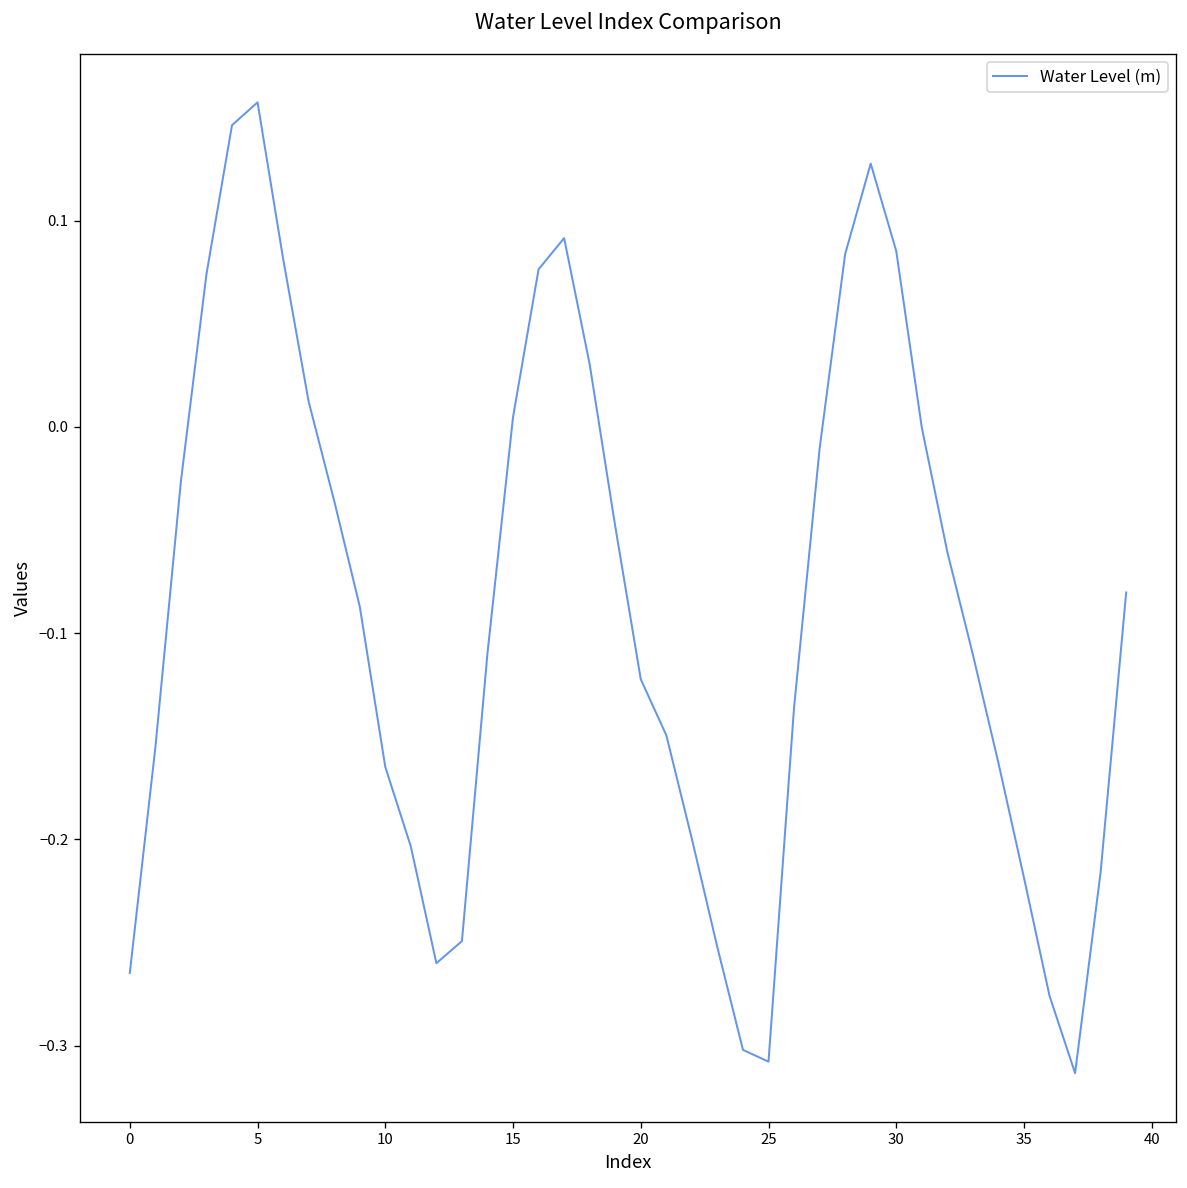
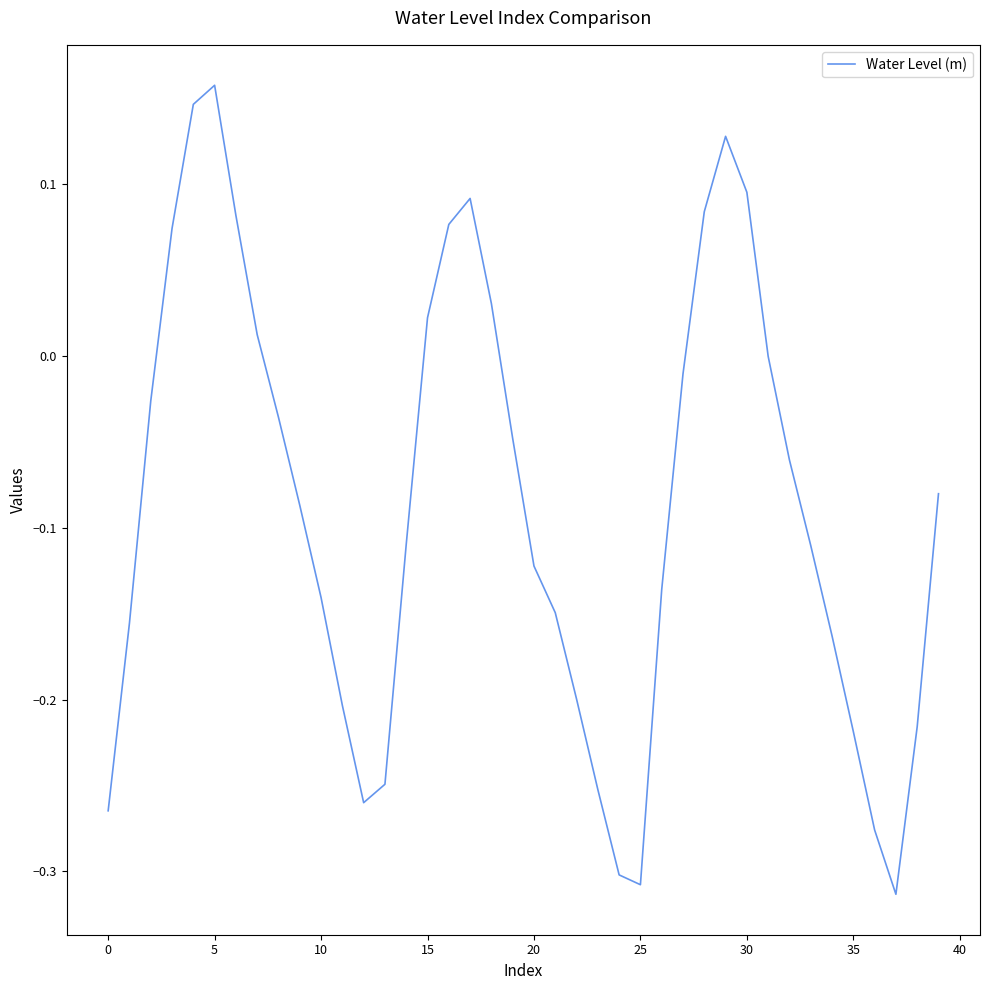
  {
    "0": -0.265,
    "5": 0.157,
-   "10": -0.165,
-   "15": 0.005,
+   "10": -0.141,
+   "15": 0.022,
    "20": -0.122,
    "25": -0.308,
-   "30": 0.085,
+   "30": 0.095,
    "35": -0.219
  }
